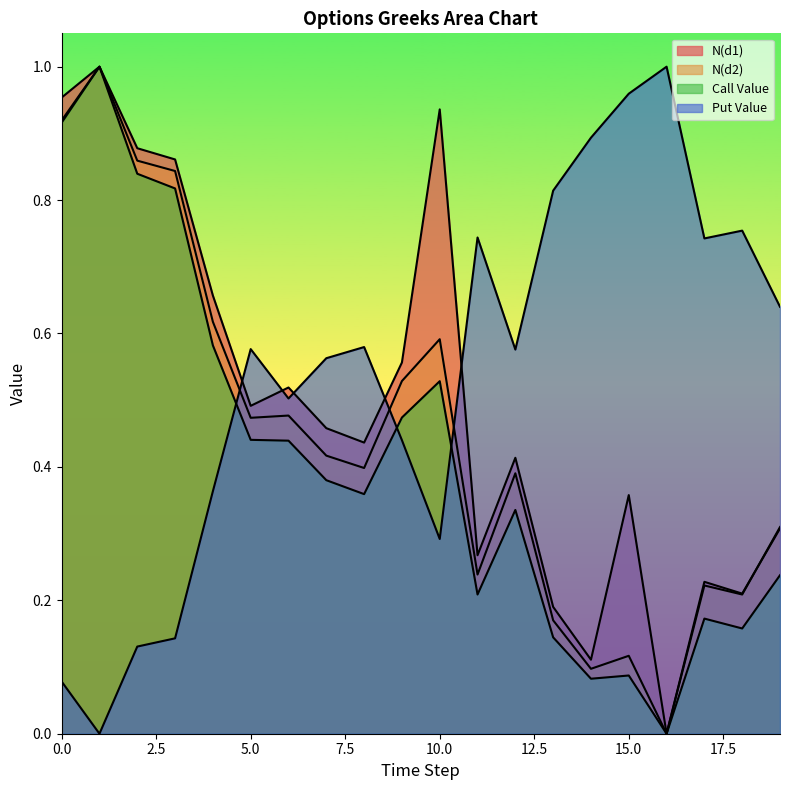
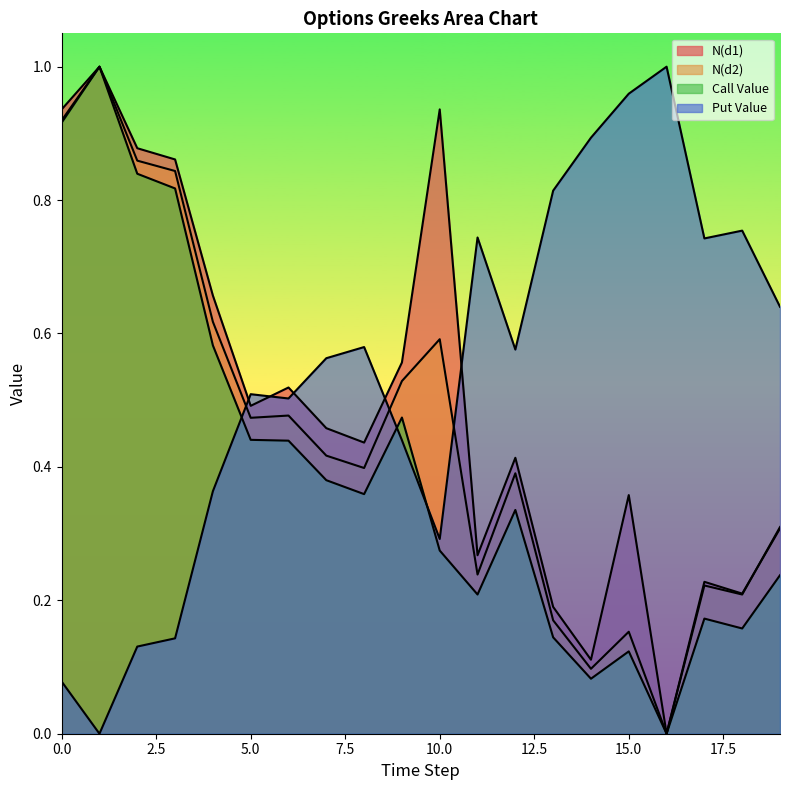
  {
    "N(d1)": {
-     "0.0": 0.95,
+     "0.0": 0.94,
      "5.0": 0.49,
      "10.0": 0.94,
      "15.0": 0.36
    },
    "N(d2)": {
      "5.0": 0.47,
      "10.0": 0.59,
-     "15.0": 0.12
+     "15.0": 0.15
    },
    "Call Value": {
      "5.0": 0.44,
-     "10.0": 0.53,
-     "15.0": 0.09
+     "10.0": 0.27,
+     "15.0": 0.12
    },
    "Put Value": {
      "0.0": 0.08,
-     "5.0": 0.58,
+     "5.0": 0.51,
      "10.0": 0.29,
      "15.0": 0.96
    }
  }
